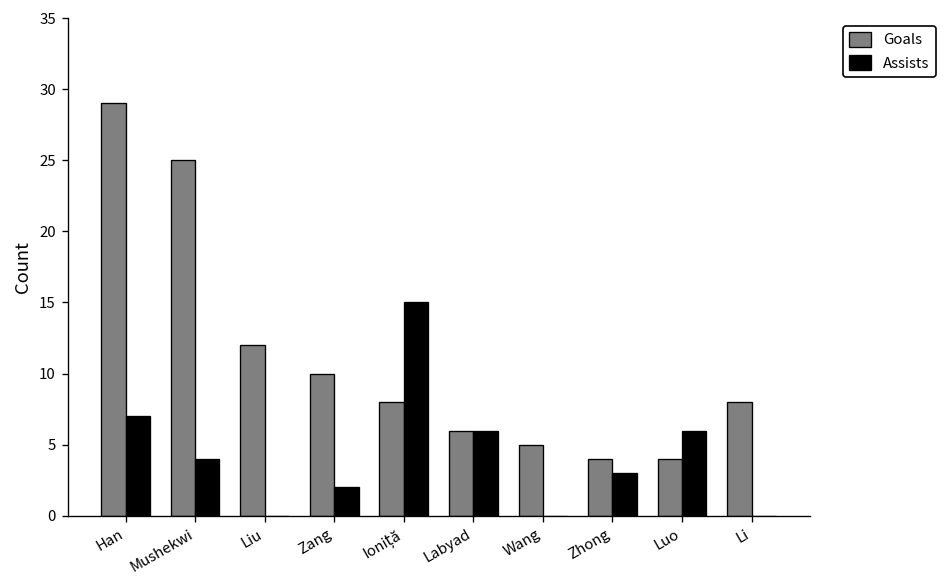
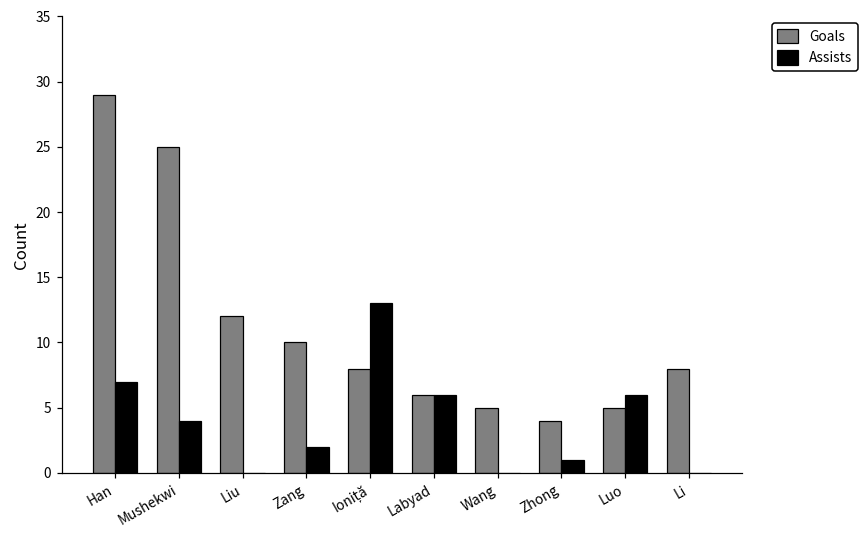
  {
    "Goals": {
      "Han": 29,
      "Mushekwi": 25,
      "Liu": 12,
      "Zang": 10,
      "Ioniță": 8,
      "Labyad": 6,
      "Wang": 5,
      "Zhong": 4,
-     "Luo": 4,
+     "Luo": 5,
      "Li": 8
    },
    "Assists": {
      "Han": 7,
      "Mushekwi": 4,
      "Liu": 0,
      "Zang": 2,
-     "Ioniță": 15,
+     "Ioniță": 13,
      "Labyad": 6,
      "Wang": 0,
-     "Zhong": 3,
+     "Zhong": 1,
      "Luo": 6,
      "Li": 0
    }
  }
